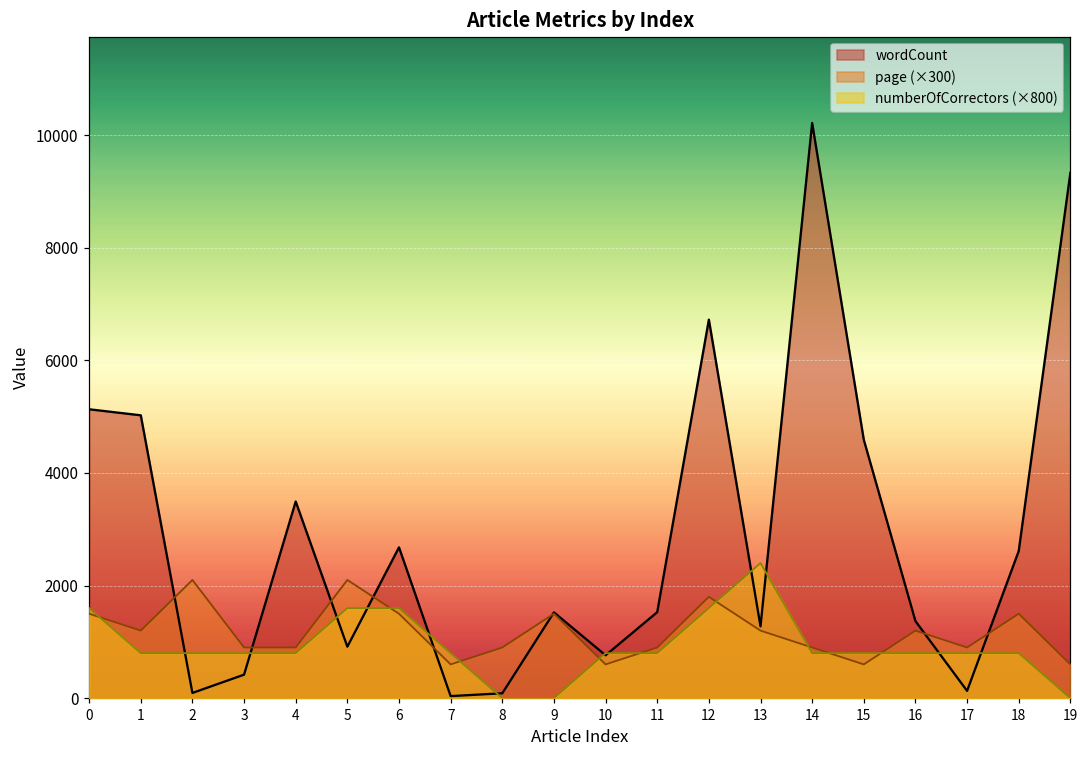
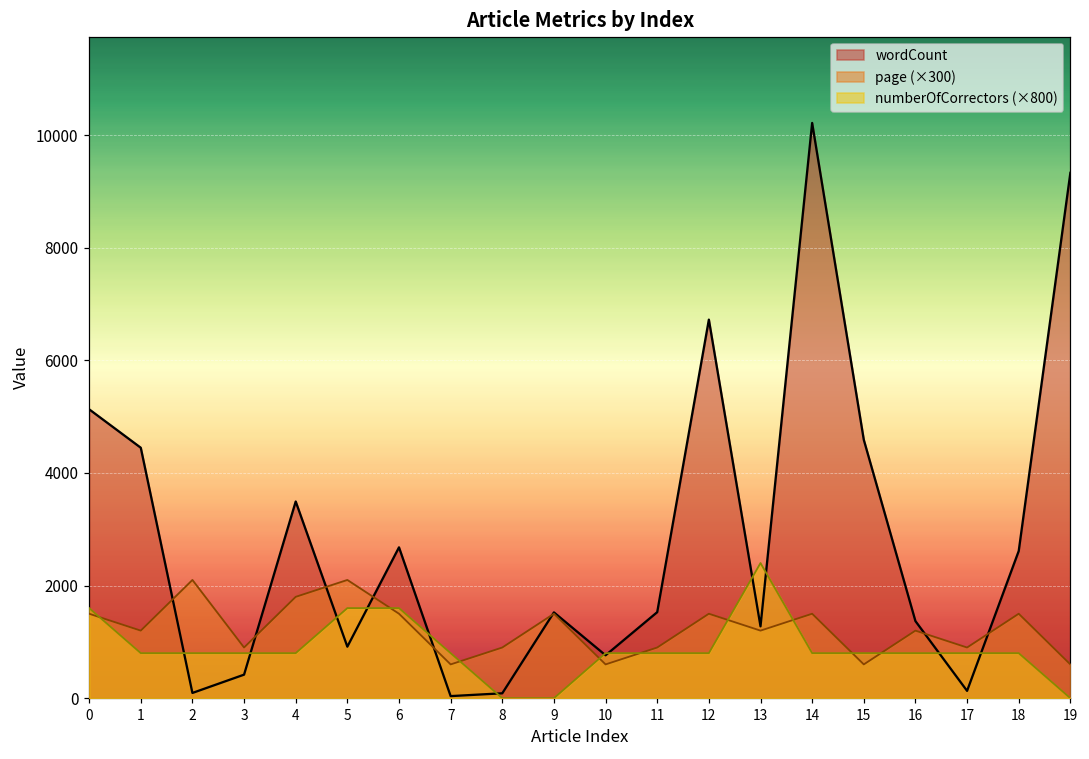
  {
    "wordCount": {
      "0": 5100,
-     "1": 5000,
+     "1": 4400,
      "2": 100,
      "3": 400,
      "4": 3500,
      "5": 900,
      "6": 2700,
      "7": 0,
      "8": 100,
      "11": 1500,
      "12": 6700,
      "13": 1300,
      "14": 10200,
      "15": 4600,
      "16": 1400,
      "17": 100,
      "18": 2600,
      "19": 9300
    },
    "page (×300)": {
      "0": 1500,
      "1": 1200,
      "2": 2100,
      "3": 900,
-     "4": 900,
+     "4": 1800,
      "5": 2100,
      "6": 1500,
      "7": 600,
      "8": 900,
      "10": 600,
      "11": 900,
-     "12": 1800,
+     "12": 1500,
      "13": 1200,
-     "14": 900,
+     "14": 1500,
      "15": 600,
      "16": 1200,
      "17": 900,
      "18": 1500,
      "19": 600
    },
    "numberOfCorrectors (×800)": {
      "0": 1600,
      "1": 800,
      "2": 800,
      "3": 800,
      "4": 800,
      "5": 1600,
      "6": 1600,
      "7": 800,
      "8": 0,
      "9": 0,
      "11": 800,
-     "12": 1600,
+     "12": 800,
      "13": 2400,
      "14": 800,
      "15": 800,
      "16": 800,
      "17": 800,
      "18": 800,
      "19": 0
    }
  }
